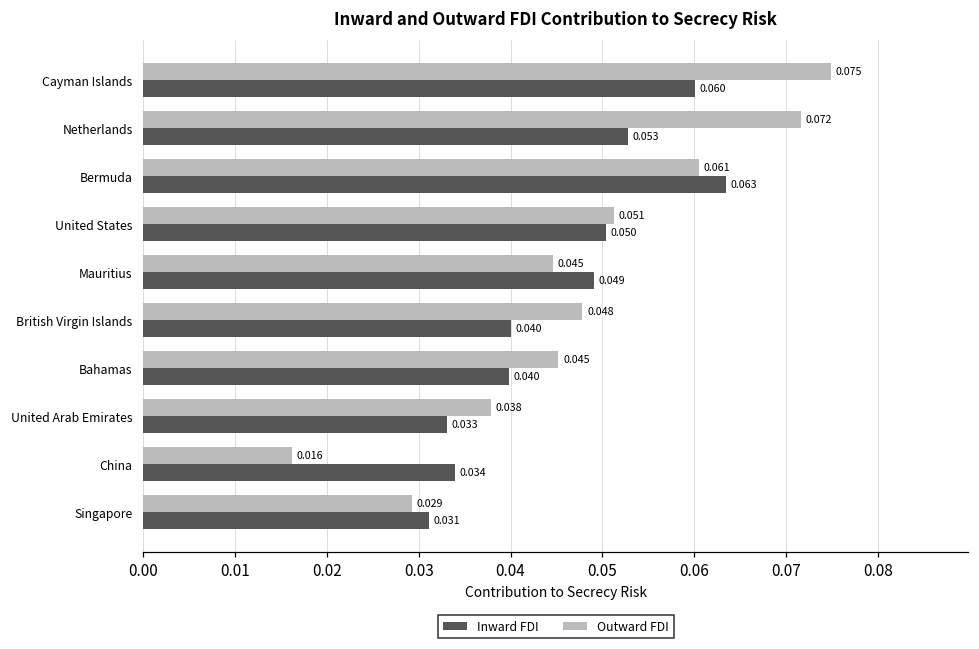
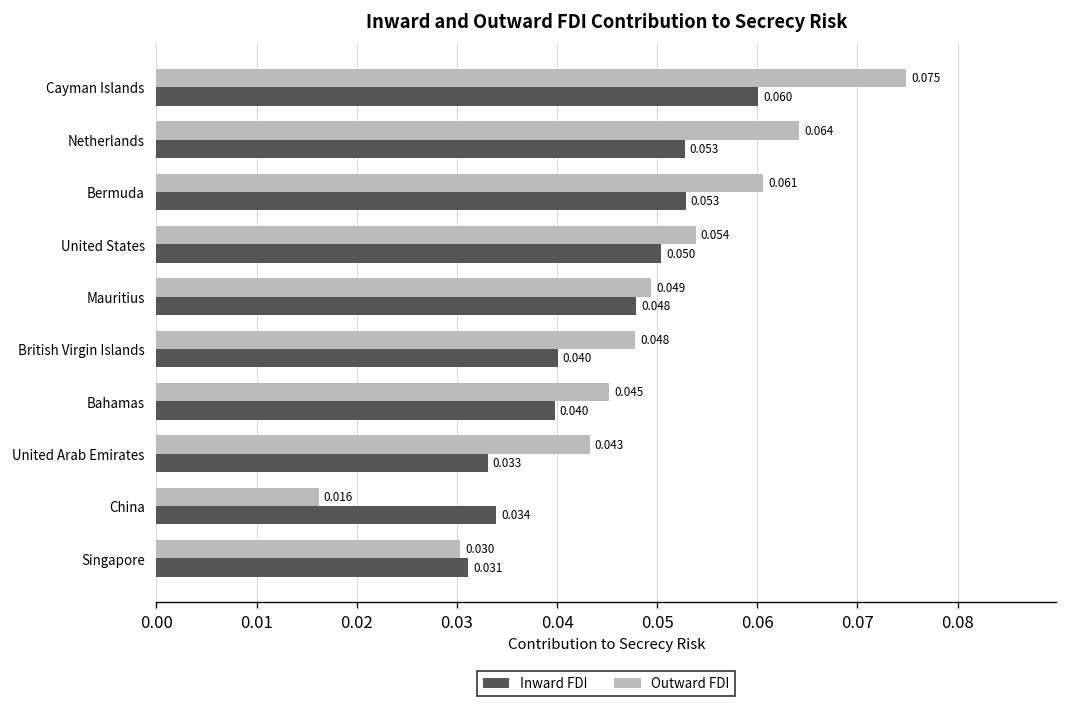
  {
    "Inward FDI": {
      "Cayman Islands": 0.060,
      "Netherlands": 0.053,
-     "Bermuda": 0.063,
+     "Bermuda": 0.053,
      "United States": 0.050,
-     "Mauritius": 0.049,
+     "Mauritius": 0.048,
      "British Virgin Islands": 0.040,
      "Bahamas": 0.040,
      "United Arab Emirates": 0.033,
      "China": 0.034,
      "Singapore": 0.031
    },
    "Outward FDI": {
      "Cayman Islands": 0.075,
-     "Netherlands": 0.072,
+     "Netherlands": 0.064,
      "Bermuda": 0.061,
-     "United States": 0.051,
-     "Mauritius": 0.045,
+     "United States": 0.054,
+     "Mauritius": 0.049,
      "British Virgin Islands": 0.048,
      "Bahamas": 0.045,
-     "United Arab Emirates": 0.038,
+     "United Arab Emirates": 0.043,
      "China": 0.016,
-     "Singapore": 0.029
+     "Singapore": 0.030
    }
  }
